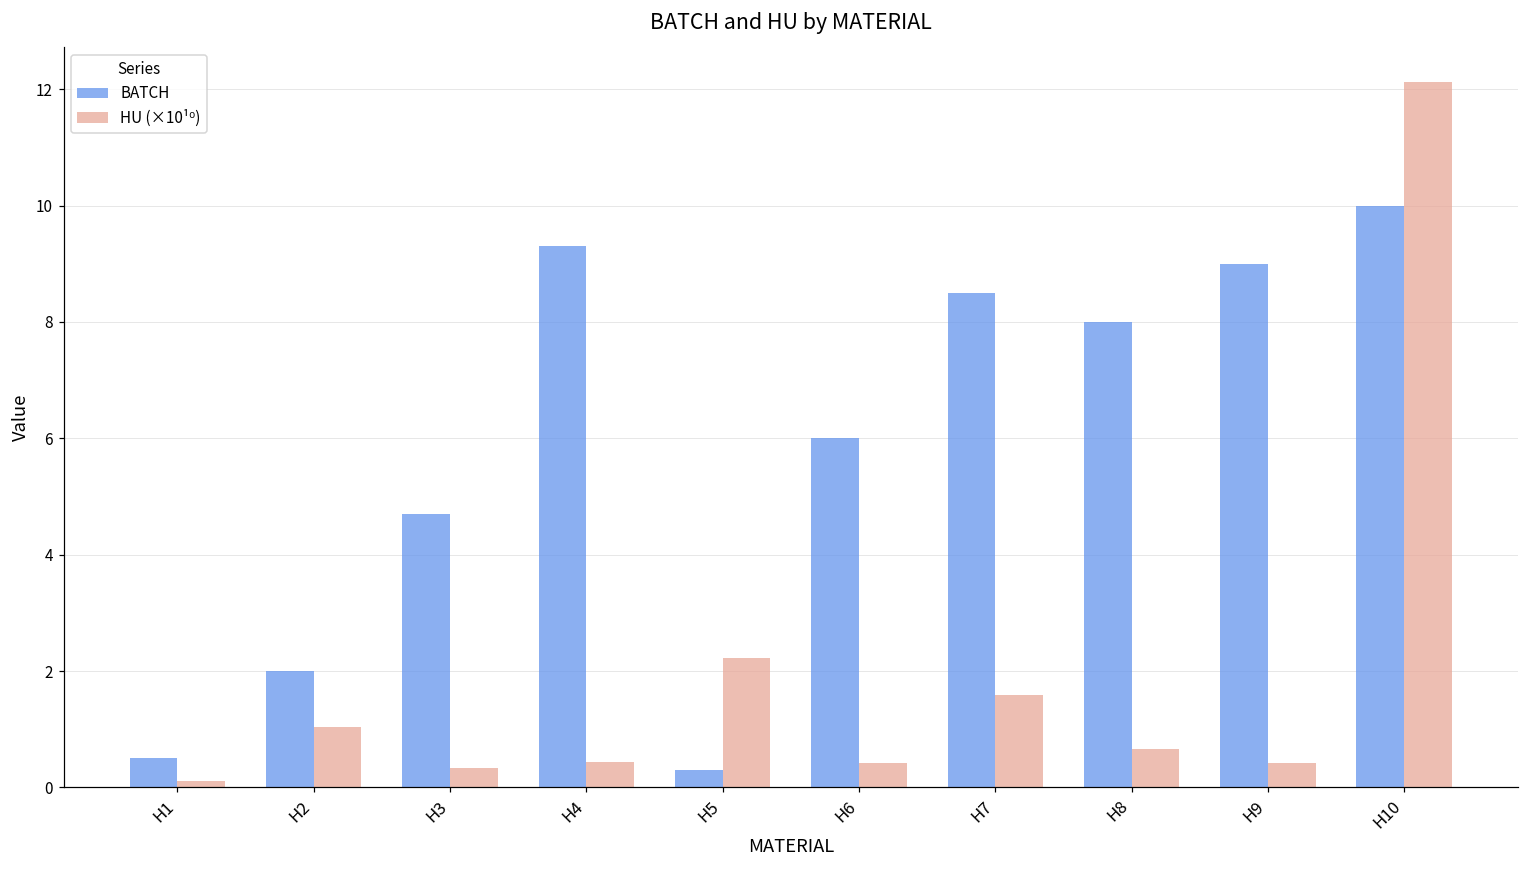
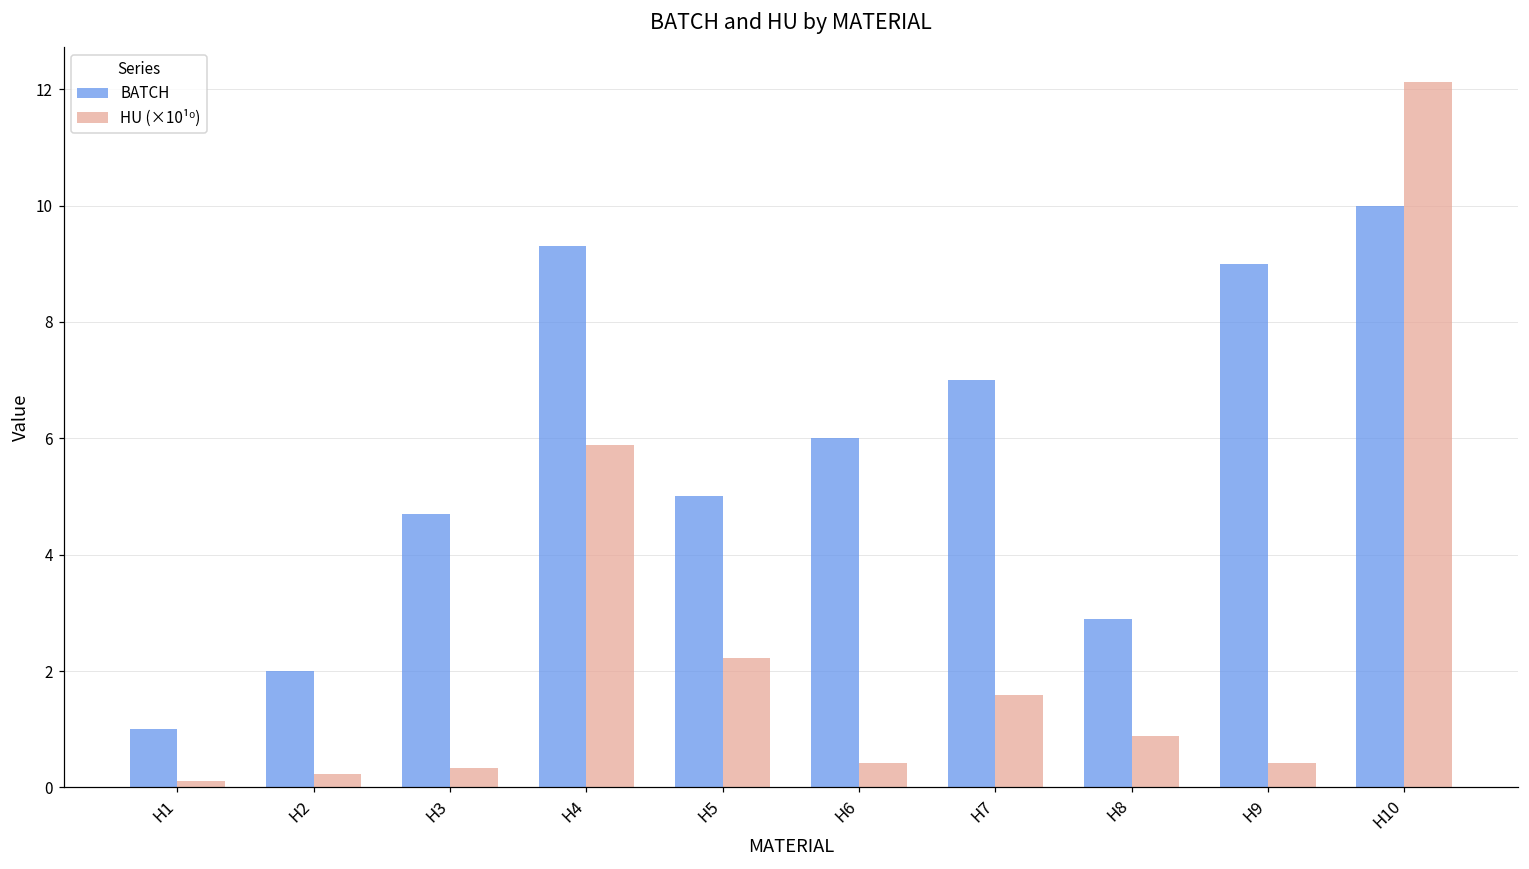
  {
    "BATCH": {
-     "H1": 0.5,
+     "H1": 1.0,
      "H2": 2.0,
      "H3": 4.7,
      "H4": 9.3,
-     "H5": 0.3,
+     "H5": 5.0,
      "H6": 6.0,
-     "H7": 8.5,
-     "H8": 8.0,
+     "H7": 7.0,
+     "H8": 2.9,
      "H9": 9.0,
      "H10": 10.0
    },
    "HU (×10¹⁰)": {
      "H1": 0.1,
-     "H2": 1.0,
+     "H2": 0.2,
      "H3": 0.3,
-     "H4": 0.4,
+     "H4": 5.9,
      "H5": 2.2,
      "H6": 0.4,
      "H7": 1.6,
-     "H8": 0.7,
+     "H8": 0.9,
      "H9": 0.4,
      "H10": 12.1
    }
  }
